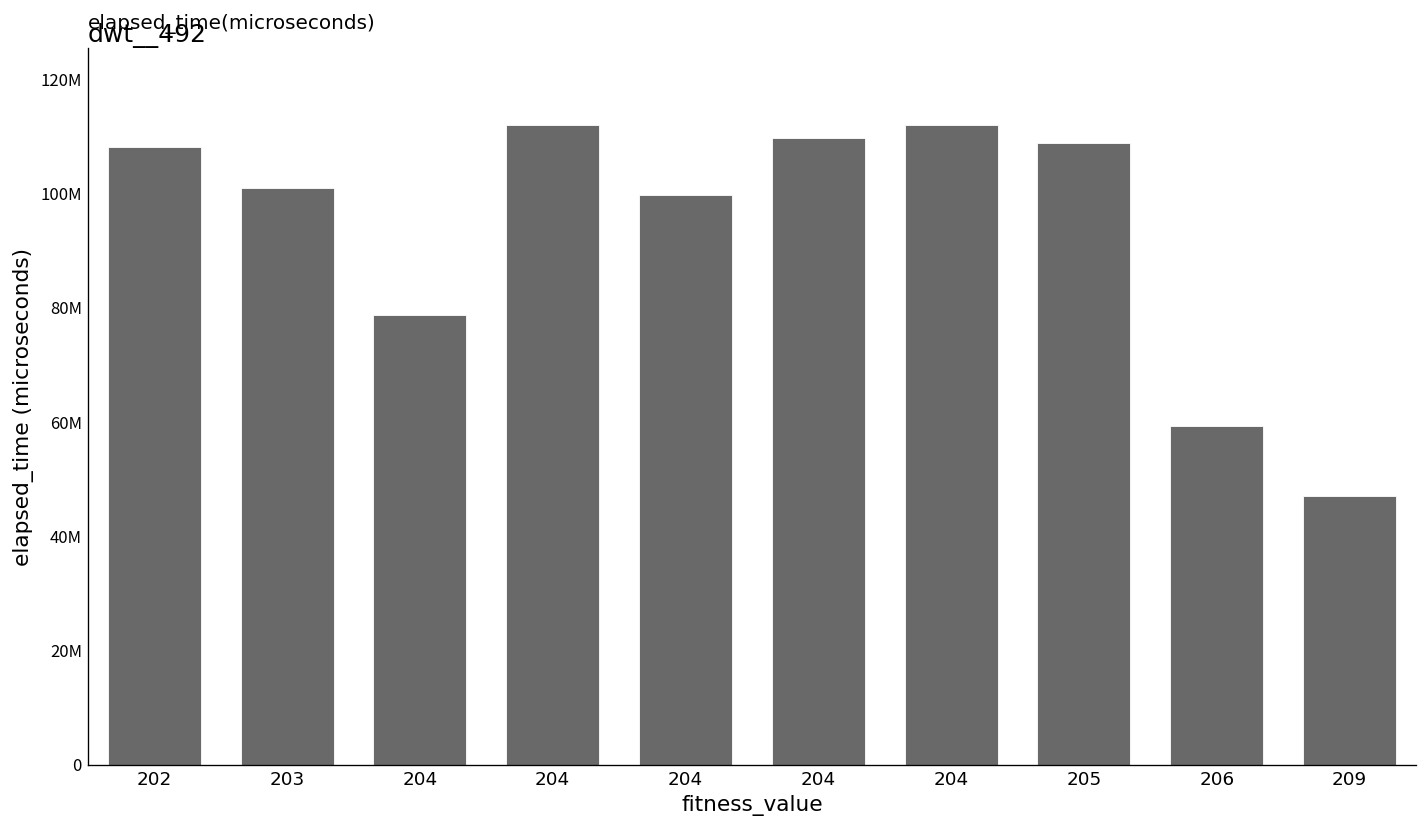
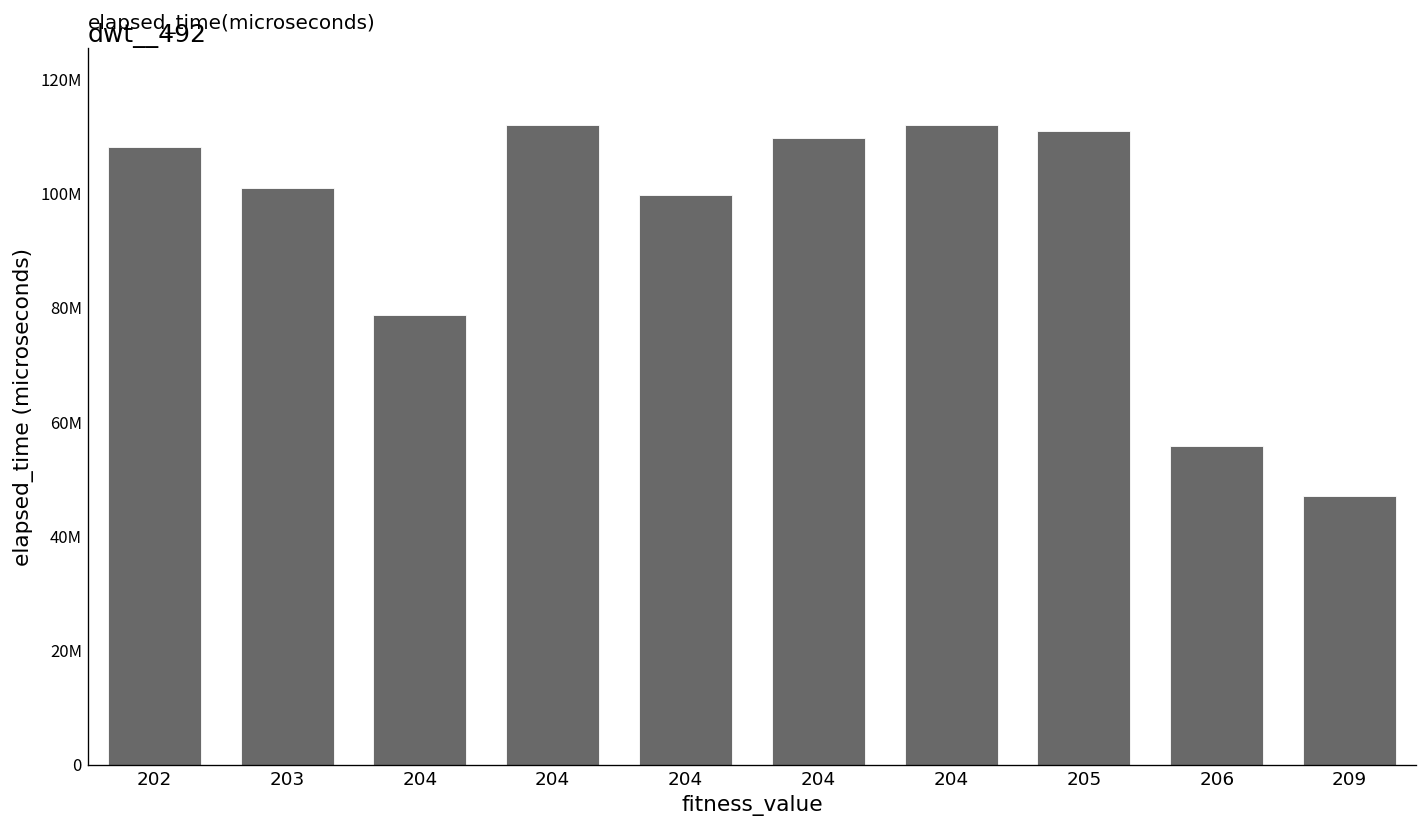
  {
    "202": 108000000,
    "203": 101000000,
-   "205": 109000000,
-   "206": 59000000,
+   "205": 111000000,
+   "206": 56000000,
    "209": 47000000
  }
